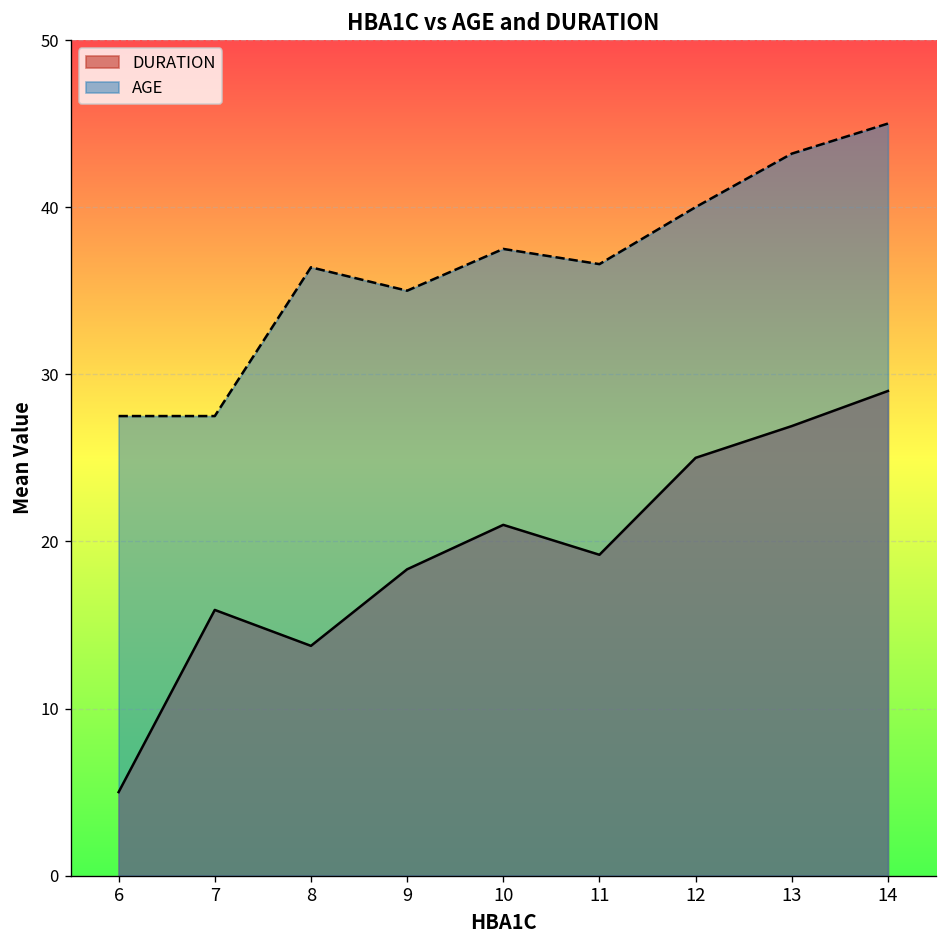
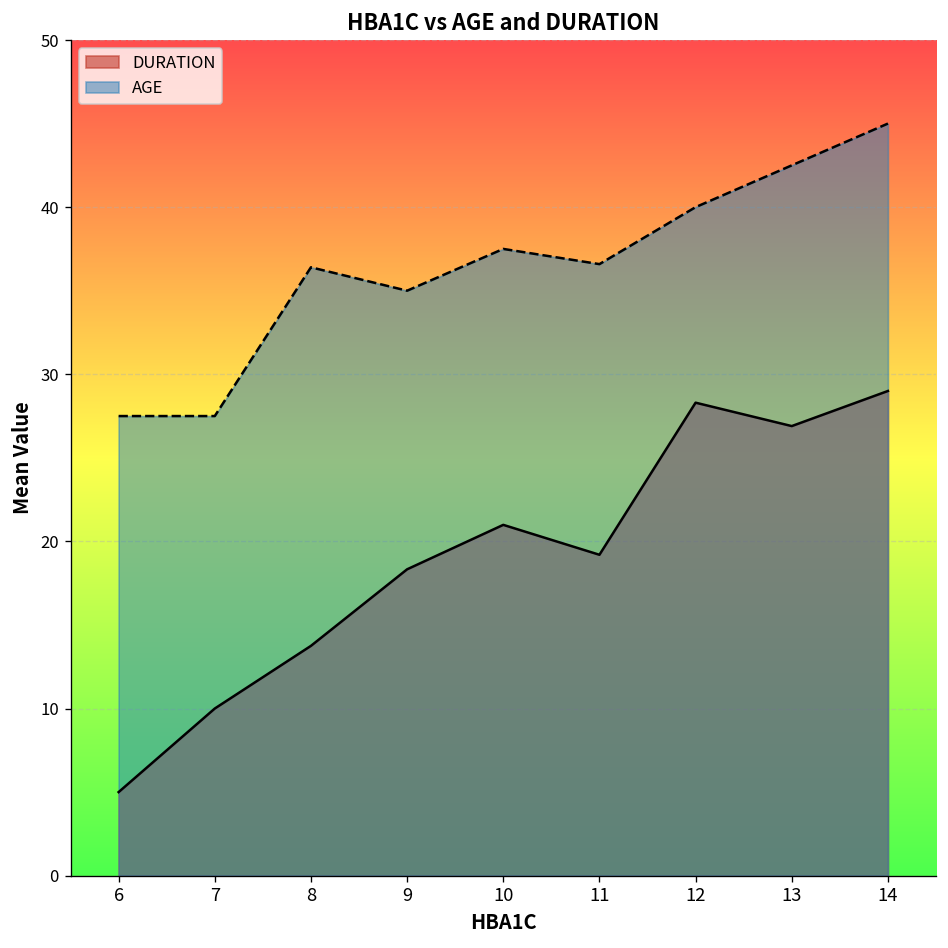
  {
    "DURATION": {
      "6": 5.0,
-     "7": 15.9,
+     "7": 10.0,
      "8": 13.8,
      "9": 18.3,
      "10": 21.0,
      "11": 19.2,
-     "12": 25.0,
+     "12": 28.3,
      "13": 26.9,
      "14": 29.0
    },
    "AGE": {
      "6": 27.5,
      "7": 27.5,
      "8": 36.4,
      "9": 35.0,
      "10": 37.5,
      "11": 36.6,
      "12": 40.0,
-     "13": 43.2,
+     "13": 42.5,
      "14": 45.0
    }
  }
